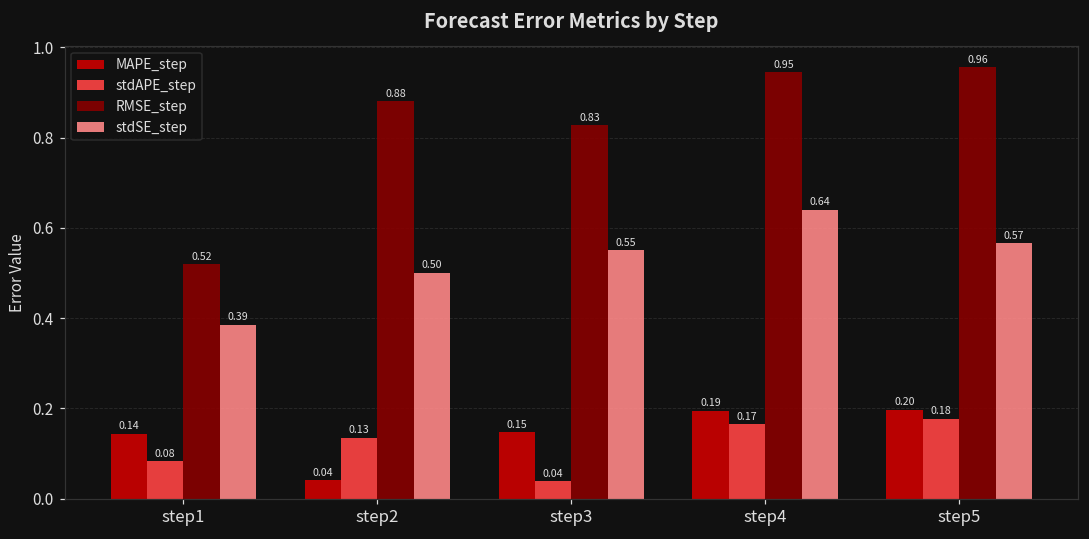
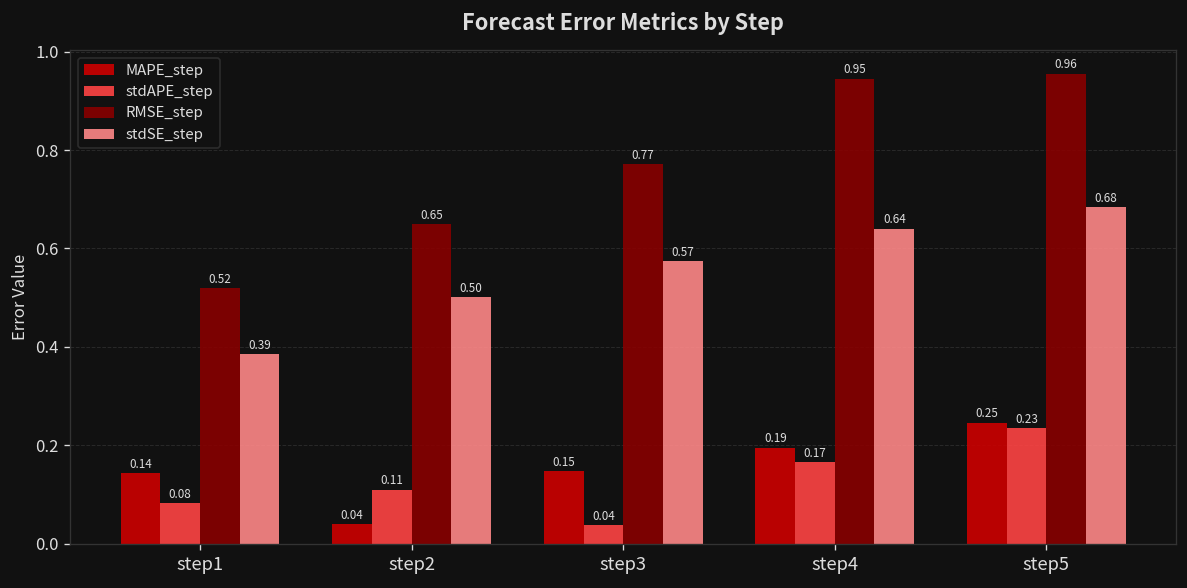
  {
    "MAPE_step": {
      "step1": 0.14,
      "step2": 0.04,
      "step3": 0.15,
      "step4": 0.19,
-     "step5": 0.20
+     "step5": 0.25
    },
    "stdAPE_step": {
      "step1": 0.08,
-     "step2": 0.13,
+     "step2": 0.11,
      "step3": 0.04,
      "step4": 0.17,
-     "step5": 0.18
+     "step5": 0.23
    },
    "RMSE_step": {
      "step1": 0.52,
-     "step2": 0.88,
-     "step3": 0.83,
+     "step2": 0.65,
+     "step3": 0.77,
      "step4": 0.95,
      "step5": 0.96
    },
    "stdSE_step": {
      "step1": 0.39,
      "step2": 0.50,
-     "step3": 0.55,
+     "step3": 0.57,
      "step4": 0.64,
-     "step5": 0.57
+     "step5": 0.68
    }
  }
